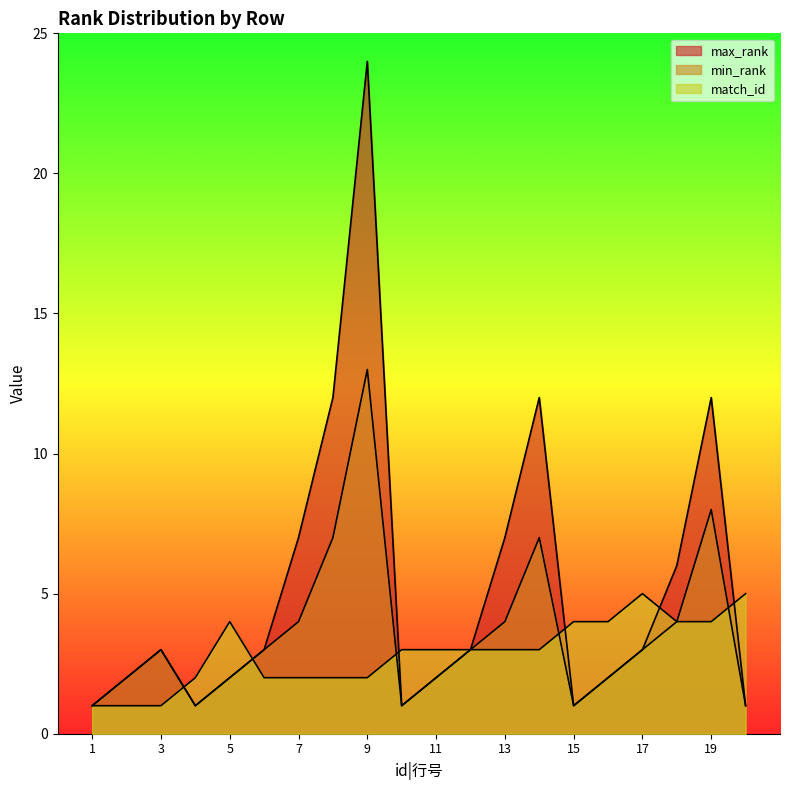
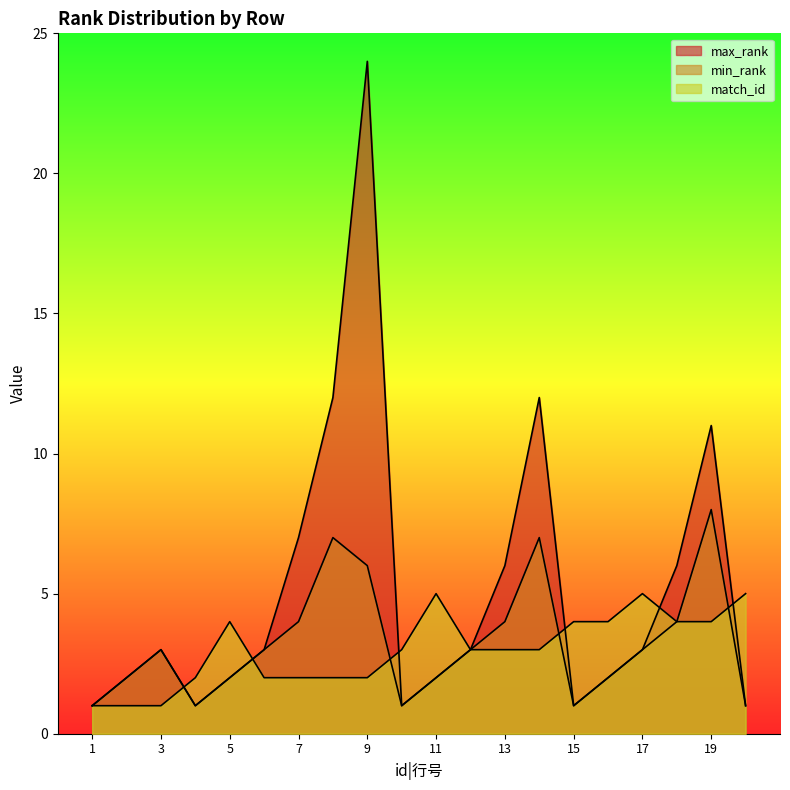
  {
    "max_rank": {
      "7": 7,
      "9": 24,
-     "13": 7,
-     "19": 12
+     "13": 6,
+     "19": 11
    },
    "min_rank": {
      "7": 4,
-     "9": 13,
+     "9": 6,
      "13": 4,
      "19": 8
    },
    "match_id": {
      "3": 1,
      "5": 4,
      "7": 2,
      "9": 2,
-     "11": 3,
+     "11": 5,
      "13": 3,
      "15": 4,
      "17": 5,
      "19": 4
    }
  }
